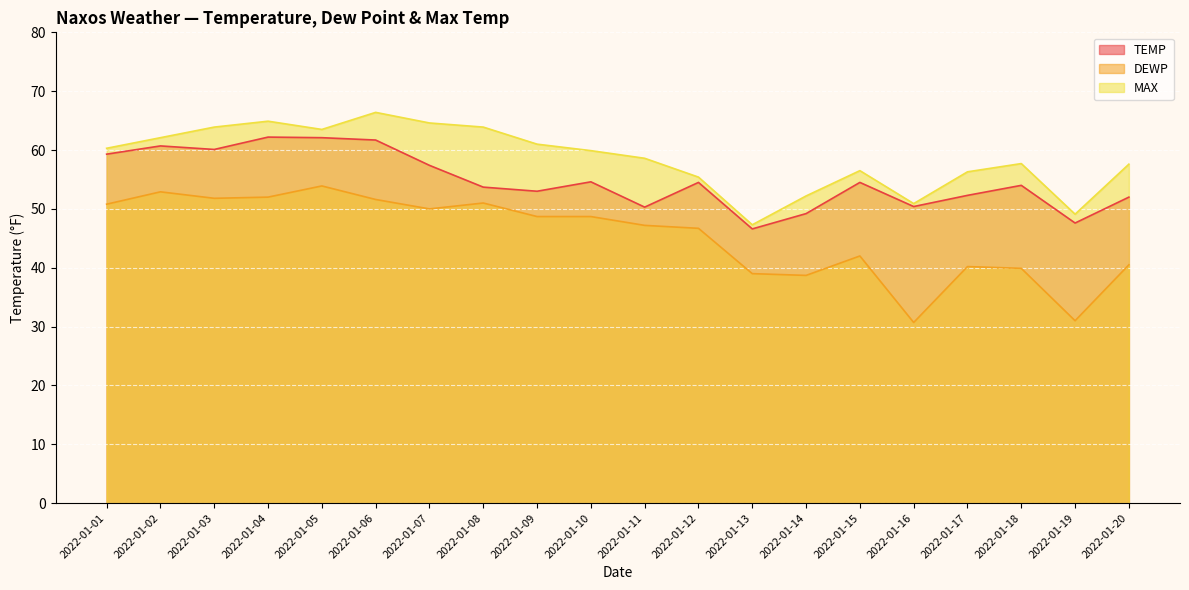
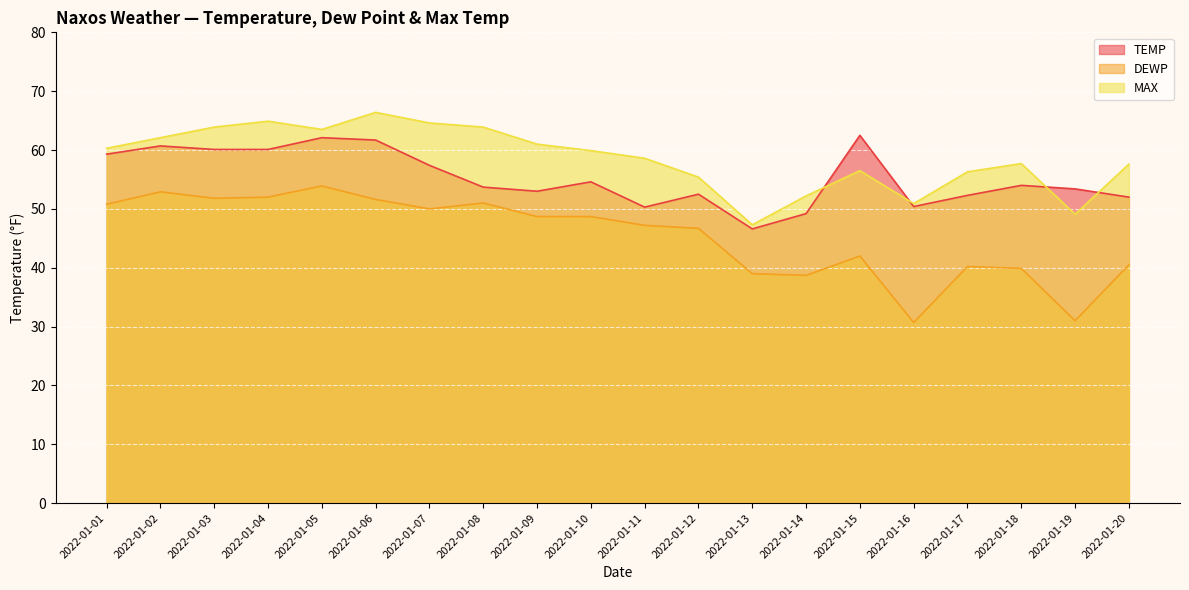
  {
    "TEMP": {
      "2022-01-01": 59,
      "2022-01-02": 61,
      "2022-01-03": 60,
-     "2022-01-04": 62,
+     "2022-01-04": 60,
      "2022-01-05": 62,
      "2022-01-06": 62,
      "2022-01-07": 57,
      "2022-01-08": 54,
      "2022-01-09": 53,
      "2022-01-10": 55,
      "2022-01-11": 50,
-     "2022-01-12": 55,
+     "2022-01-12": 53,
      "2022-01-13": 47,
      "2022-01-14": 49,
-     "2022-01-15": 55,
+     "2022-01-15": 63,
      "2022-01-16": 50,
      "2022-01-17": 52,
      "2022-01-18": 54,
-     "2022-01-19": 48,
+     "2022-01-19": 53,
      "2022-01-20": 52
    }
  }
